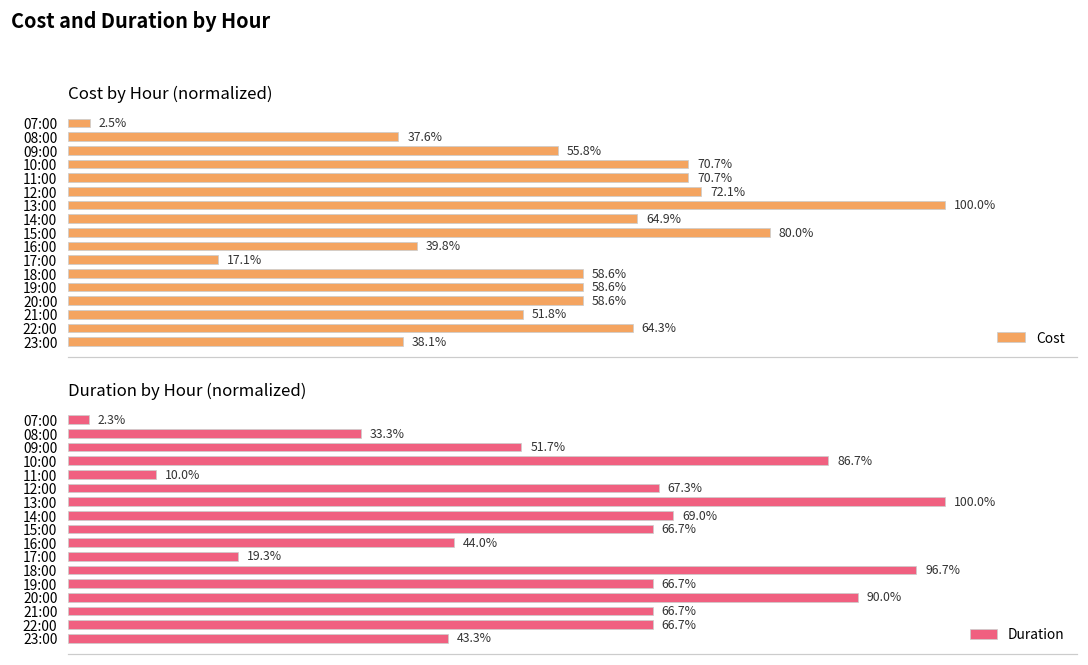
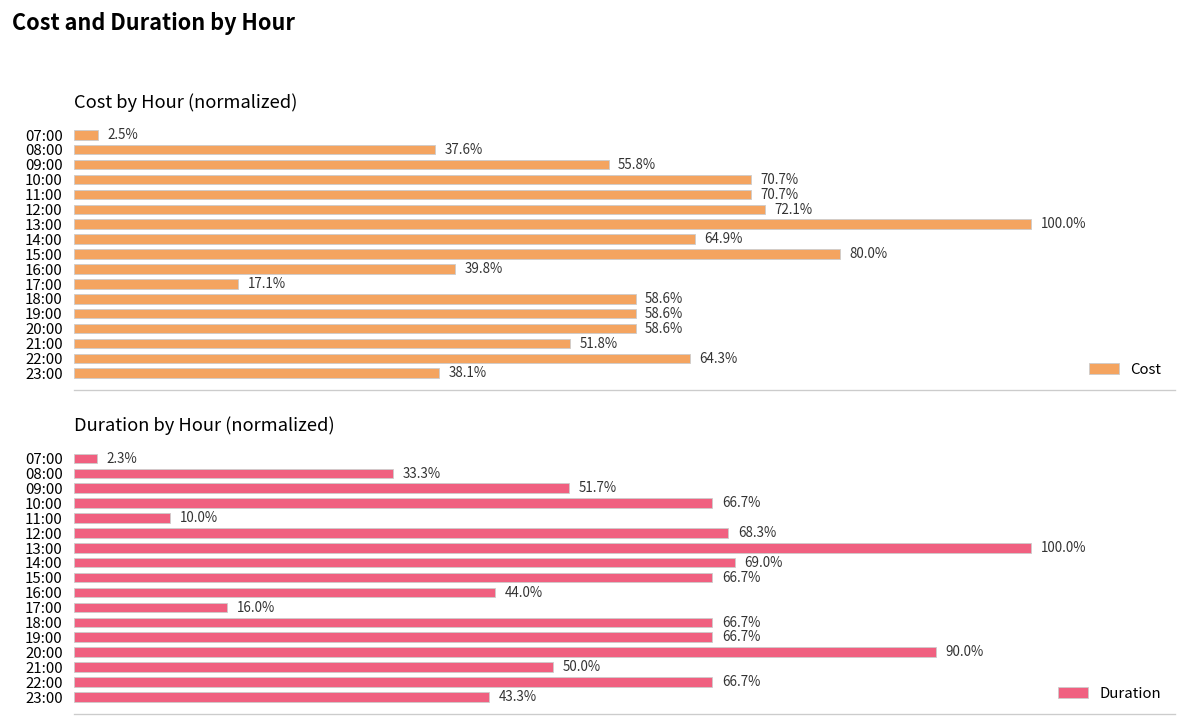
  {
    "Cost by Hour (normalized)": {
      "07:00": "2.5%",
      "08:00": "37.6%",
      "09:00": "55.8%",
      "10:00": "70.7%",
      "11:00": "70.7%",
      "12:00": "72.1%",
      "13:00": "100.0%",
      "14:00": "64.9%",
      "15:00": "80.0%",
      "16:00": "39.8%",
      "17:00": "17.1%",
      "18:00": "58.6%",
      "19:00": "58.6%",
      "20:00": "58.6%",
      "21:00": "51.8%",
      "22:00": "64.3%",
      "23:00": "38.1%"
    },
    "Duration by Hour (normalized)": {
      "07:00": "2.3%",
      "08:00": "33.3%",
      "09:00": "51.7%",
-     "10:00": "86.7%",
+     "10:00": "66.7%",
      "11:00": "10.0%",
-     "12:00": "67.3%",
+     "12:00": "68.3%",
      "13:00": "100.0%",
      "14:00": "69.0%",
      "15:00": "66.7%",
      "16:00": "44.0%",
-     "17:00": "19.3%",
-     "18:00": "96.7%",
+     "17:00": "16.0%",
+     "18:00": "66.7%",
      "19:00": "66.7%",
      "20:00": "90.0%",
-     "21:00": "66.7%",
+     "21:00": "50.0%",
      "22:00": "66.7%",
      "23:00": "43.3%"
    }
  }
